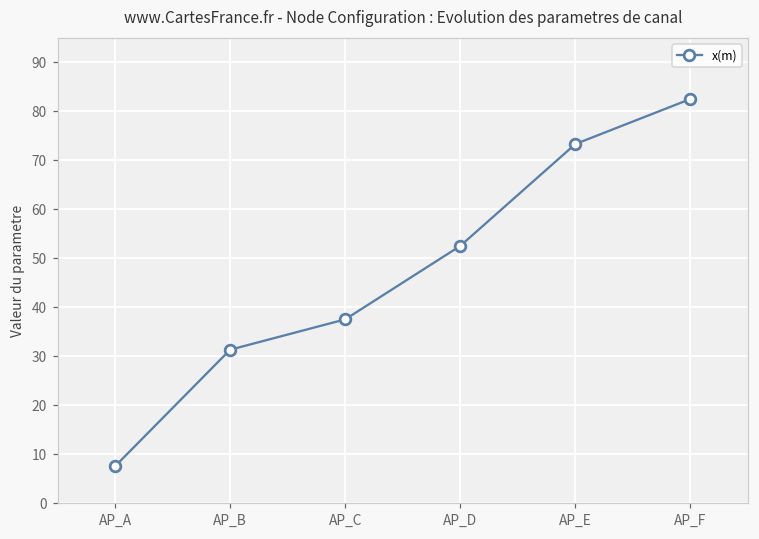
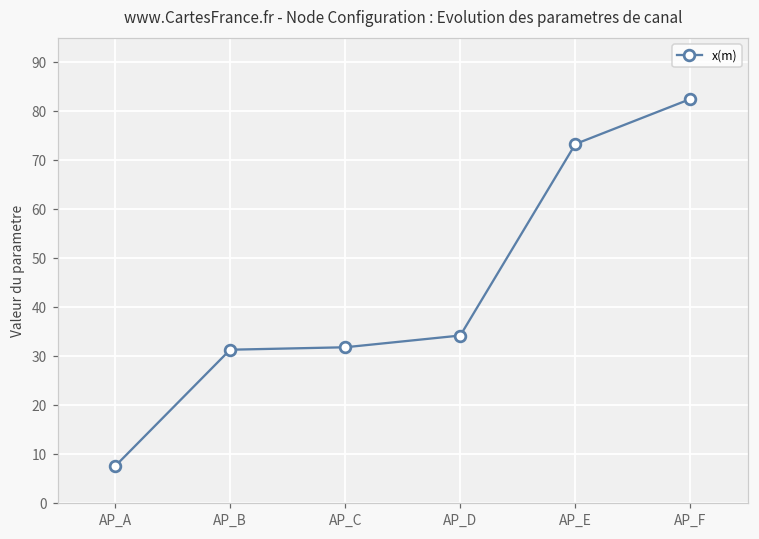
  {
    "AP_A": 8,
    "AP_B": 31,
-   "AP_C": 38,
-   "AP_D": 53,
+   "AP_C": 32,
+   "AP_D": 34,
    "AP_E": 73,
    "AP_F": 83
  }
